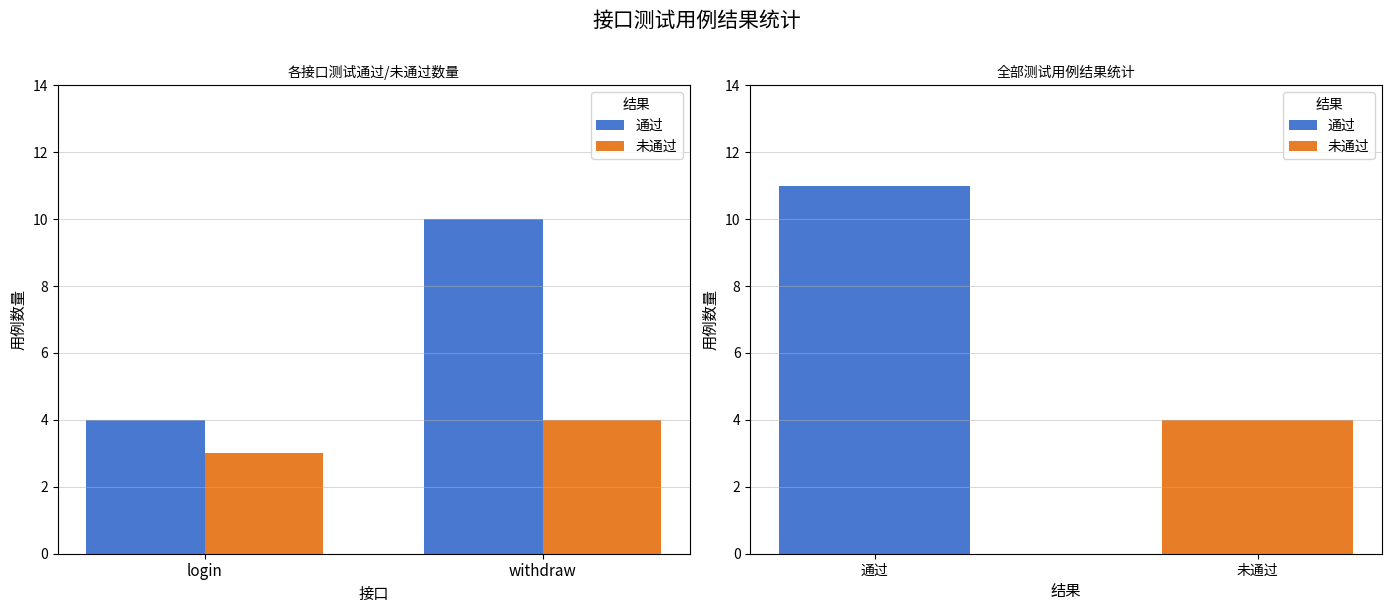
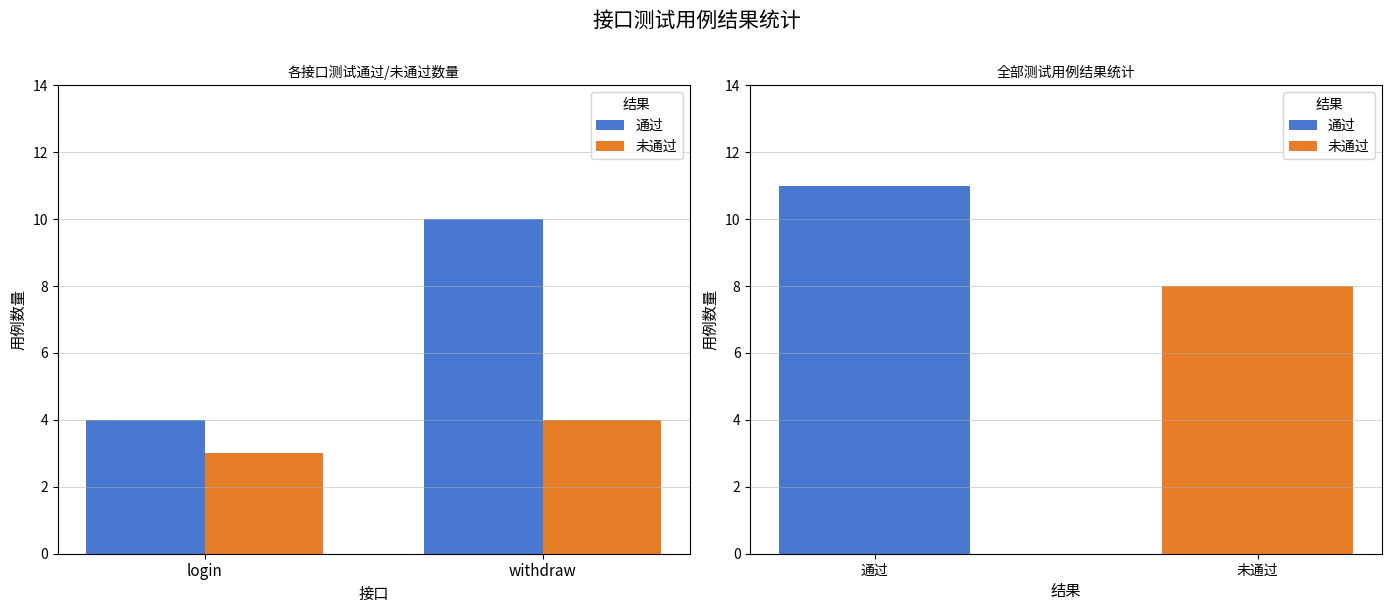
  {
    "各接口测试通过/未通过数量": {
      "通过": {
        "login": 4.0,
        "withdraw": 10.0
      },
      "未通过": {
        "login": 3.0,
        "withdraw": 4.0
      }
    },
    "全部测试用例结果统计": {
      "通过": 11,
-     "未通过": 4
+     "未通过": 8
    }
  }
